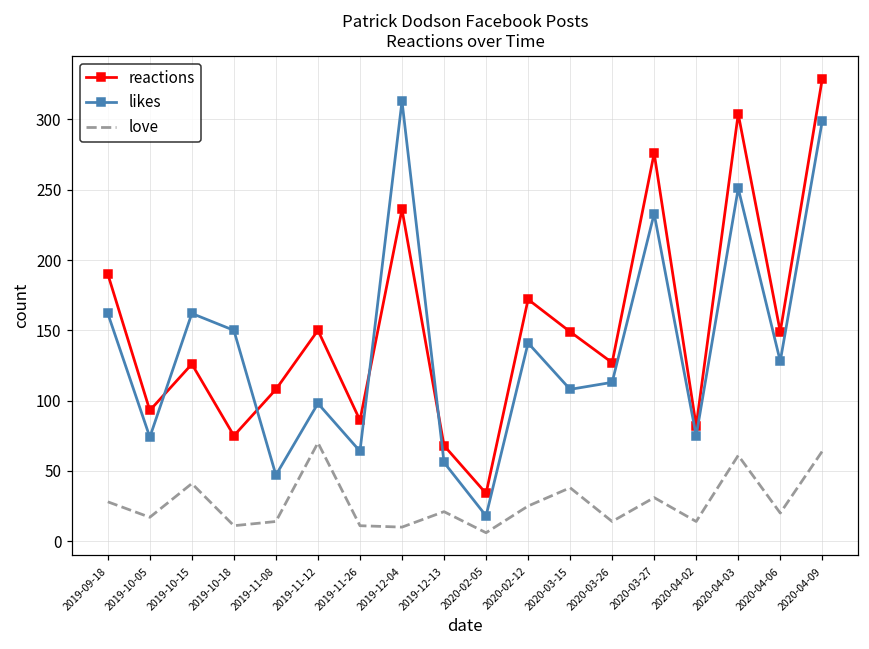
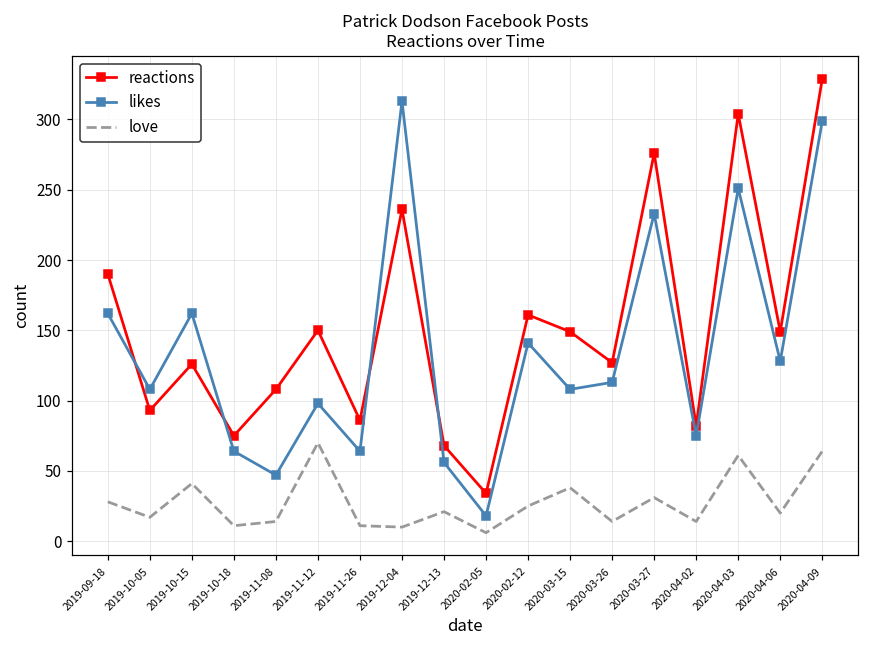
  {
    "reactions": {
      "2019-09-18": 190,
      "2019-10-05": 93,
      "2019-10-15": 126,
      "2019-10-18": 75,
      "2019-11-08": 108,
      "2019-11-12": 150,
      "2019-11-26": 86,
      "2019-12-04": 236,
      "2019-12-13": 68,
      "2020-02-05": 34,
-     "2020-02-12": 172,
+     "2020-02-12": 161,
      "2020-03-15": 149,
      "2020-03-26": 127,
      "2020-03-27": 276,
      "2020-04-02": 82,
      "2020-04-03": 304,
      "2020-04-06": 149,
      "2020-04-09": 329
    },
    "likes": {
      "2019-09-18": 162,
-     "2019-10-05": 74,
+     "2019-10-05": 108,
      "2019-10-15": 162,
-     "2019-10-18": 150,
+     "2019-10-18": 64,
      "2019-11-08": 47,
      "2019-11-12": 98,
      "2019-11-26": 64,
      "2019-12-04": 313,
      "2019-12-13": 56,
      "2020-02-05": 18,
      "2020-02-12": 141,
      "2020-03-15": 108,
      "2020-03-26": 113,
      "2020-03-27": 233,
      "2020-04-02": 75,
      "2020-04-03": 251,
      "2020-04-06": 128,
      "2020-04-09": 299
    },
    "love": {
      "2019-09-18": 28,
      "2019-10-05": 17,
      "2019-10-15": 41,
      "2019-10-18": 11,
      "2019-11-08": 14,
      "2019-11-12": 70,
      "2019-11-26": 11,
      "2019-12-04": 10,
      "2019-12-13": 21,
      "2020-02-05": 6,
      "2020-02-12": 25,
      "2020-03-15": 38,
      "2020-03-26": 14,
      "2020-03-27": 31,
      "2020-04-02": 14,
      "2020-04-03": 61,
      "2020-04-06": 20,
      "2020-04-09": 64
    }
  }
